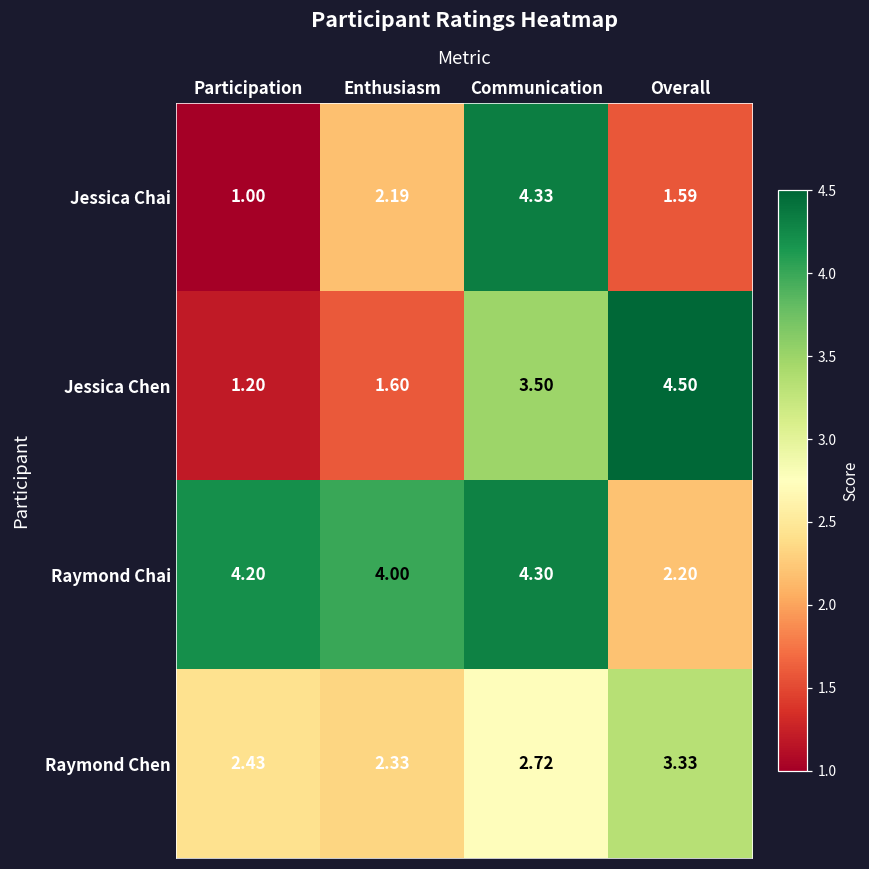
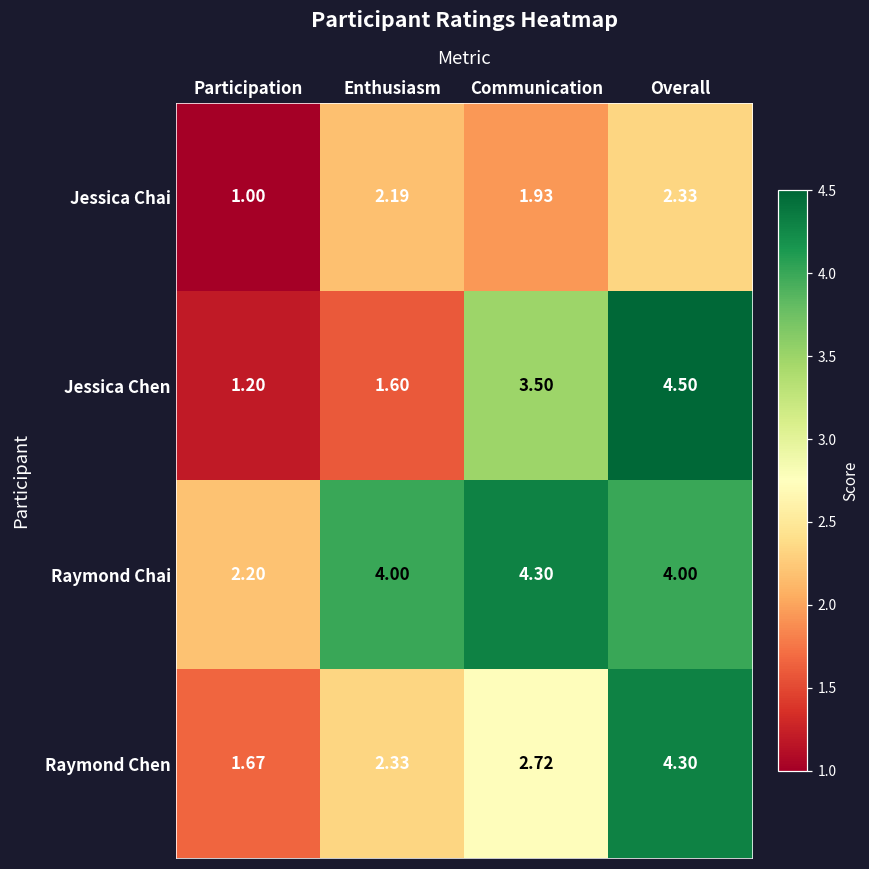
  {
    "Jessica Chai": {
      "Participation": 1.00,
      "Enthusiasm": 2.19,
-     "Communication": 4.33,
-     "Overall": 1.59
+     "Communication": 1.93,
+     "Overall": 2.33
    },
    "Jessica Chen": {
      "Participation": 1.20,
      "Enthusiasm": 1.60,
      "Communication": 3.50,
      "Overall": 4.50
    },
    "Raymond Chai": {
-     "Participation": 4.20,
+     "Participation": 2.20,
      "Enthusiasm": 4.00,
      "Communication": 4.30,
-     "Overall": 2.20
+     "Overall": 4.00
    },
    "Raymond Chen": {
-     "Participation": 2.43,
+     "Participation": 1.67,
      "Enthusiasm": 2.33,
      "Communication": 2.72,
-     "Overall": 3.33
+     "Overall": 4.30
    }
  }
